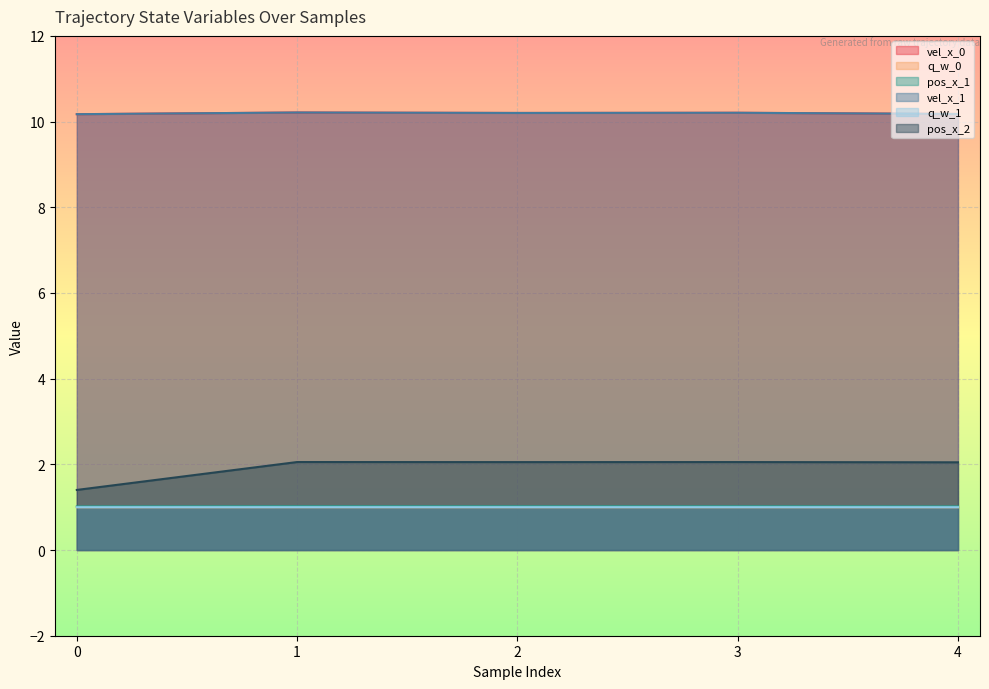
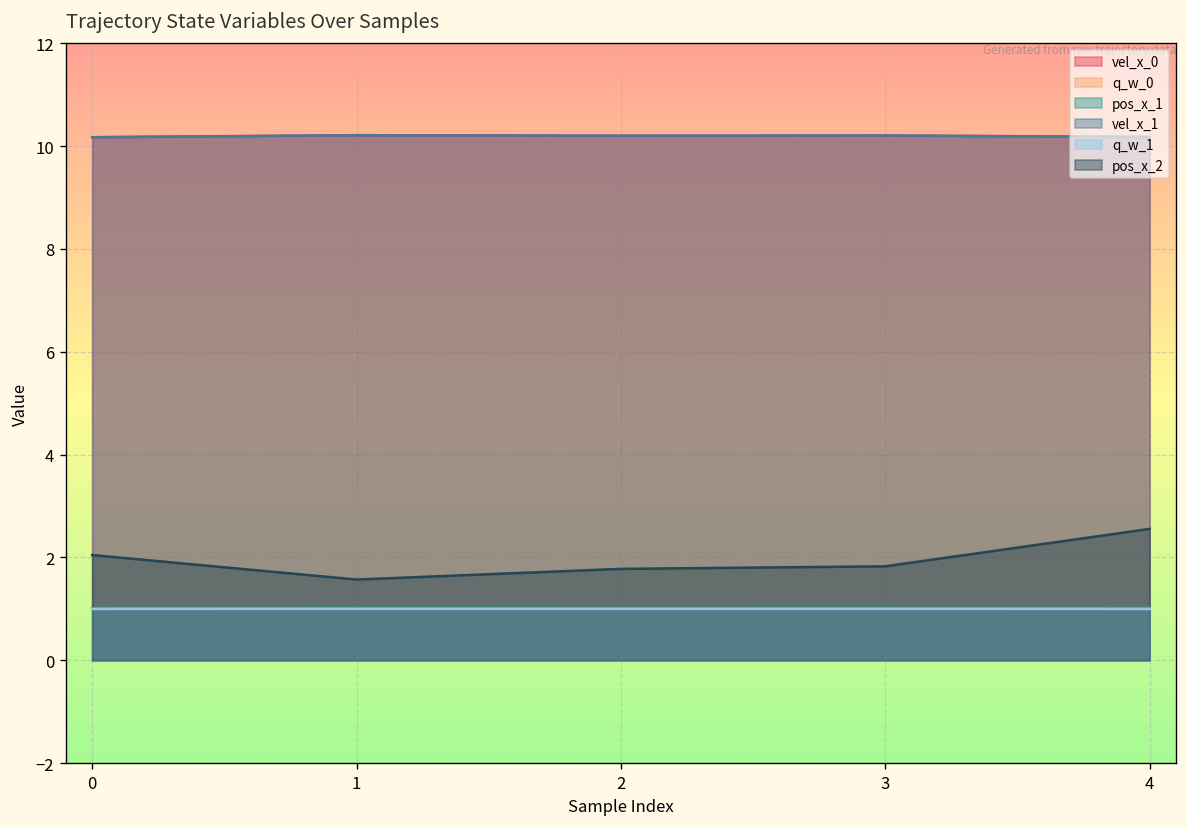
  {
    "pos_x_2": {
-     "0": 1.4,
-     "1": 2.1,
-     "2": 2.1,
-     "3": 2.1,
-     "4": 2.0
+     "0": 2.0,
+     "1": 1.6,
+     "2": 1.8,
+     "3": 1.8,
+     "4": 2.6
    }
  }
